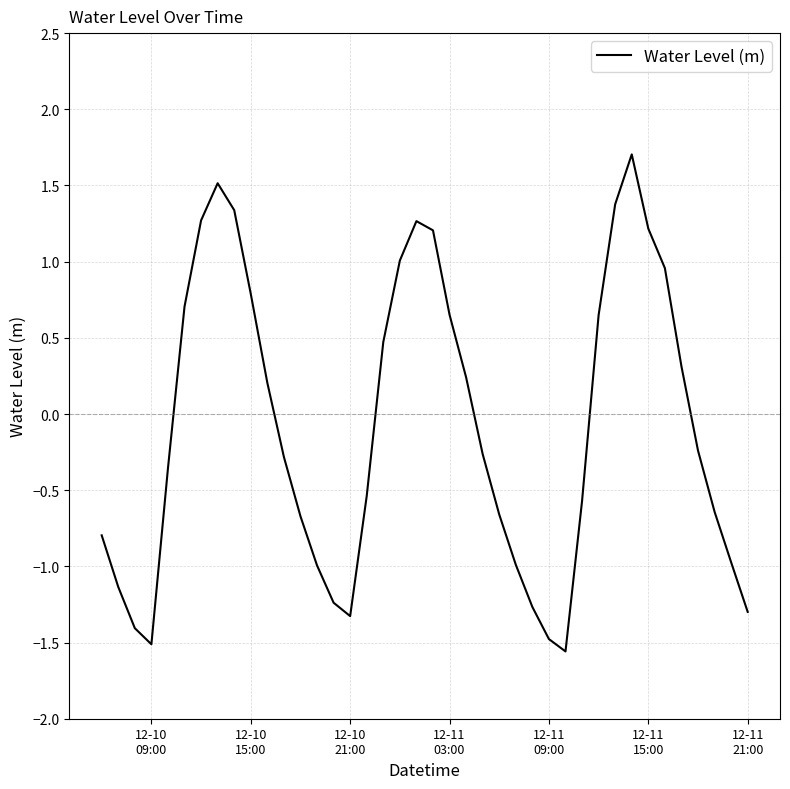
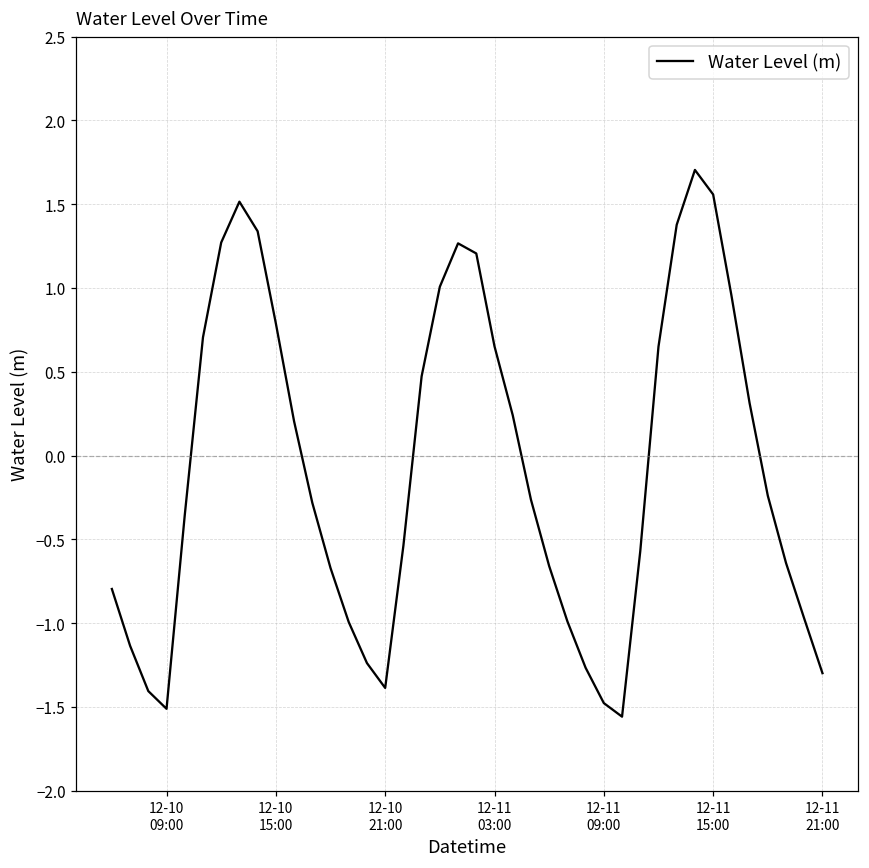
  {
    "12-10 09:00": -1.51,
    "12-10 15:00": 0.79,
-   "12-10 21:00": -1.33,
+   "12-10 21:00": -1.39,
    "12-11 03:00": 0.65,
    "12-11 09:00": -1.48,
-   "12-11 15:00": 1.22,
+   "12-11 15:00": 1.56,
    "12-11 21:00": -1.30
  }
